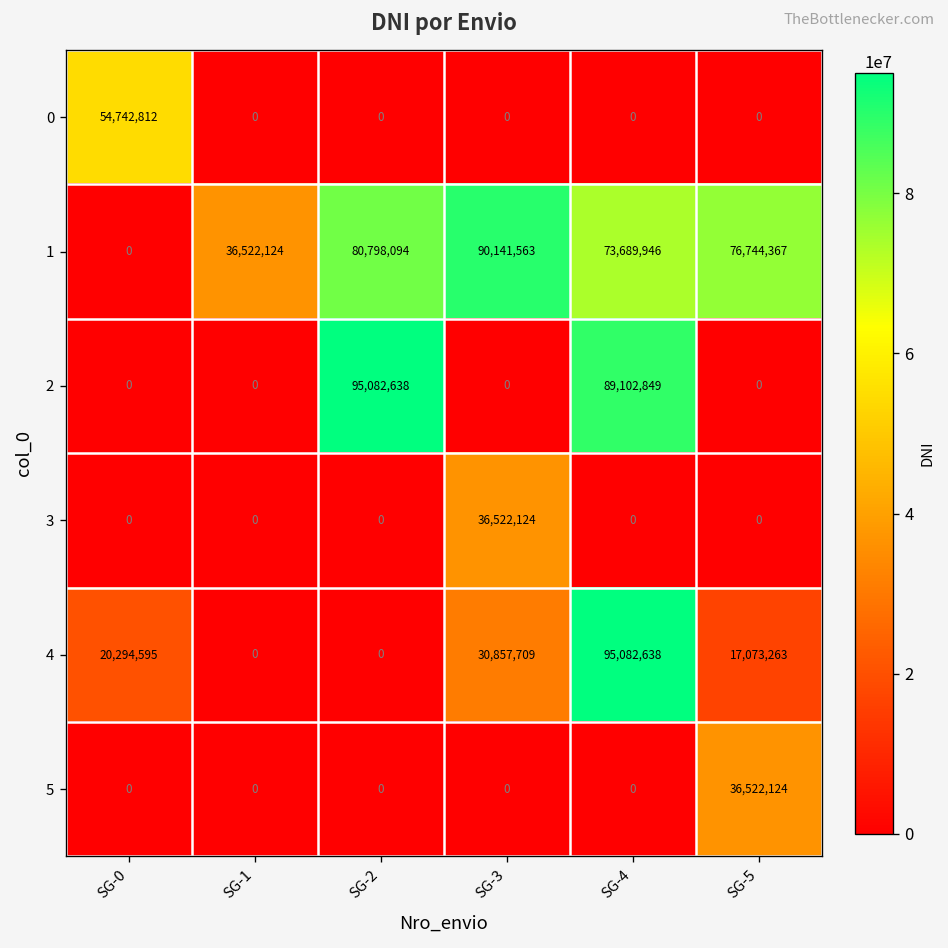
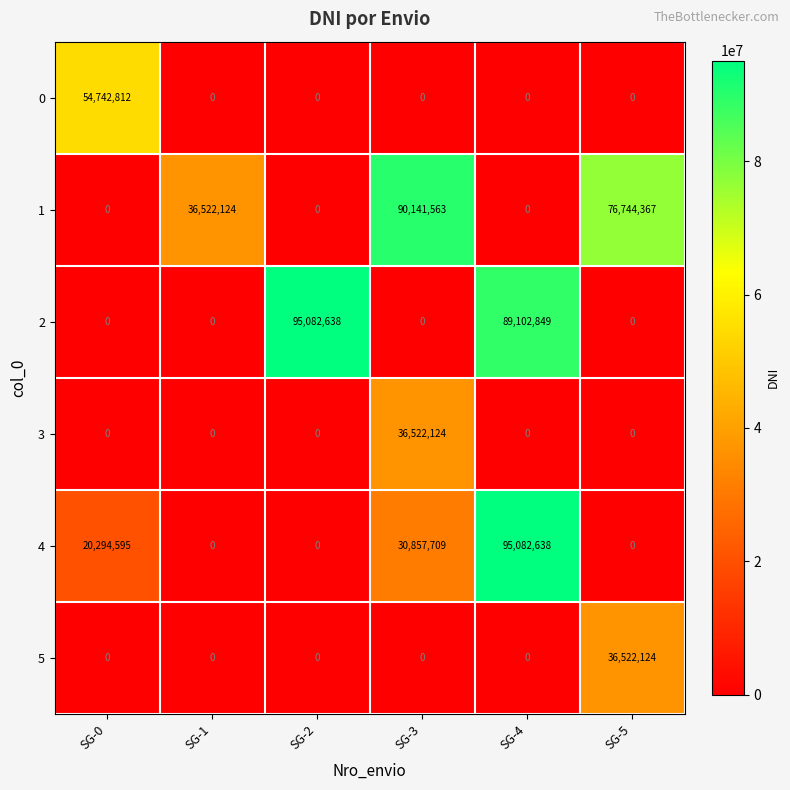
  {
    "0": {
      "SG-0": "54,742,812",
      "SG-1": "0",
      "SG-2": "0",
      "SG-3": "0",
      "SG-4": "0",
      "SG-5": "0"
    },
    "1": {
      "SG-0": "0",
      "SG-1": "36,522,124",
-     "SG-2": "80,798,094",
+     "SG-2": "0",
      "SG-3": "90,141,563",
-     "SG-4": "73,689,946",
+     "SG-4": "0",
      "SG-5": "76,744,367"
    },
    "2": {
      "SG-0": "0",
      "SG-1": "0",
      "SG-2": "95,082,638",
      "SG-3": "0",
      "SG-4": "89,102,849",
      "SG-5": "0"
    },
    "3": {
      "SG-0": "0",
      "SG-1": "0",
      "SG-2": "0",
      "SG-3": "36,522,124",
      "SG-4": "0",
      "SG-5": "0"
    },
    "4": {
      "SG-0": "20,294,595",
      "SG-1": "0",
      "SG-2": "0",
      "SG-3": "30,857,709",
      "SG-4": "95,082,638",
-     "SG-5": "17,073,263"
+     "SG-5": "0"
    },
    "5": {
      "SG-0": "0",
      "SG-1": "0",
      "SG-2": "0",
      "SG-3": "0",
      "SG-4": "0",
      "SG-5": "36,522,124"
    }
  }
